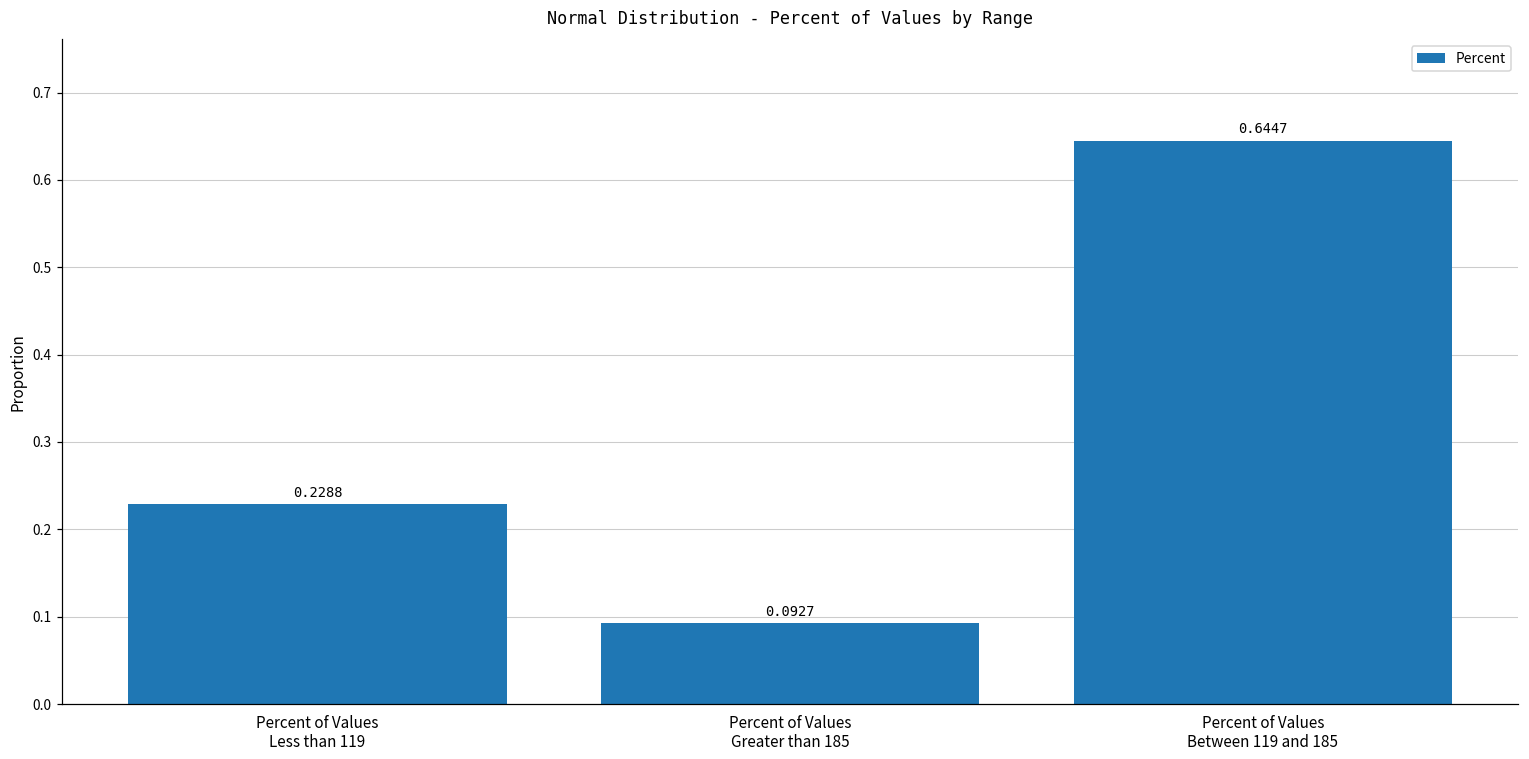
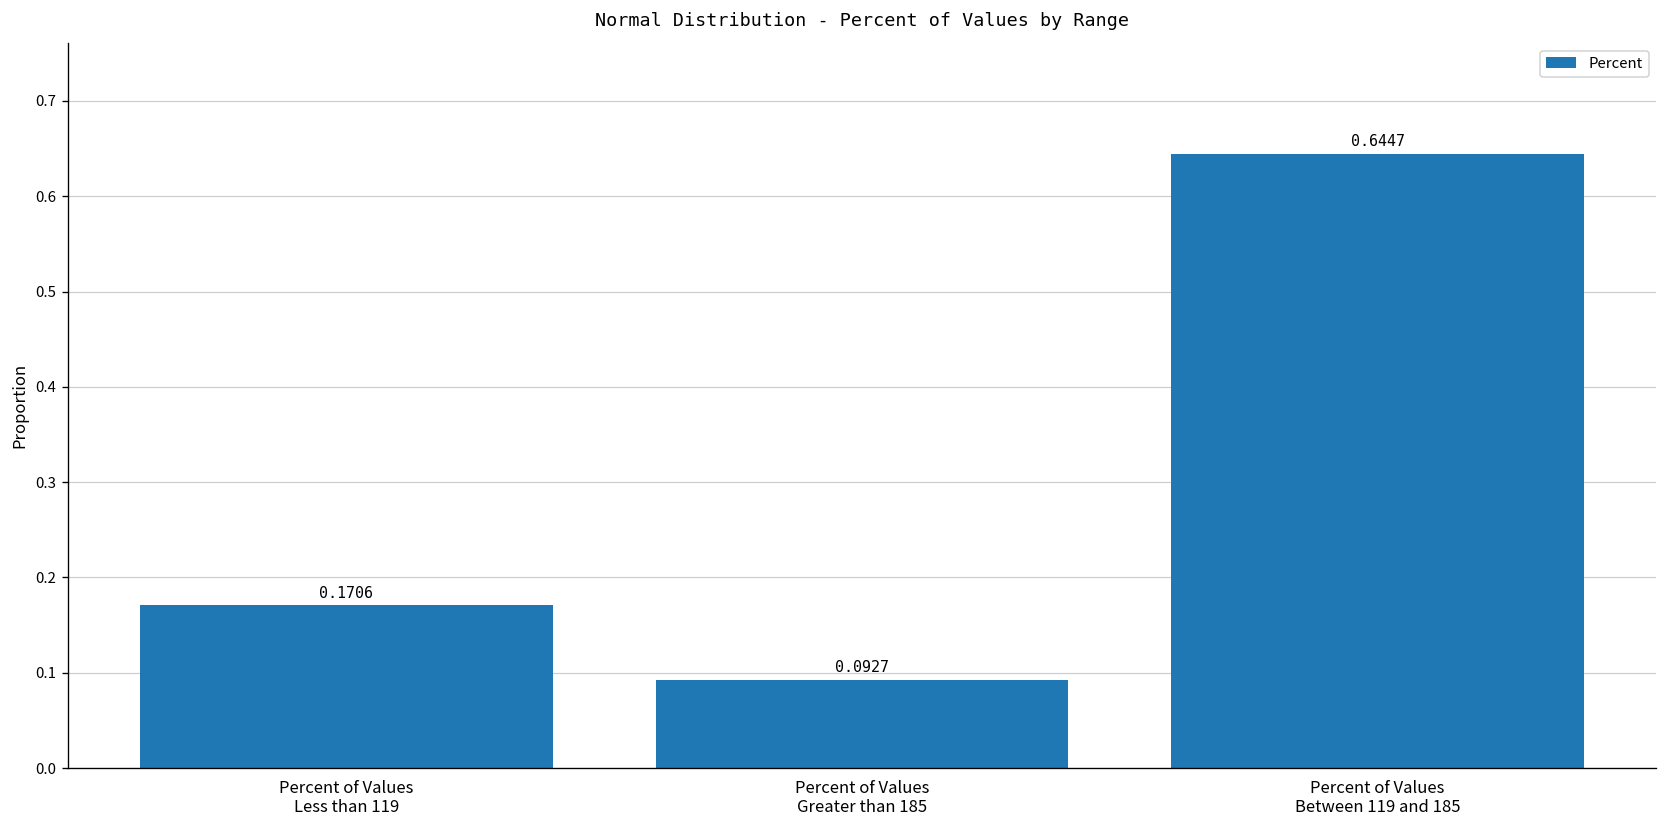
  {
-   "Percent of Values Less than 119": 0.2288,
+   "Percent of Values Less than 119": 0.1706,
    "Percent of Values Greater than 185": 0.0927,
    "Percent of Values Between 119 and 185": 0.6447
  }
